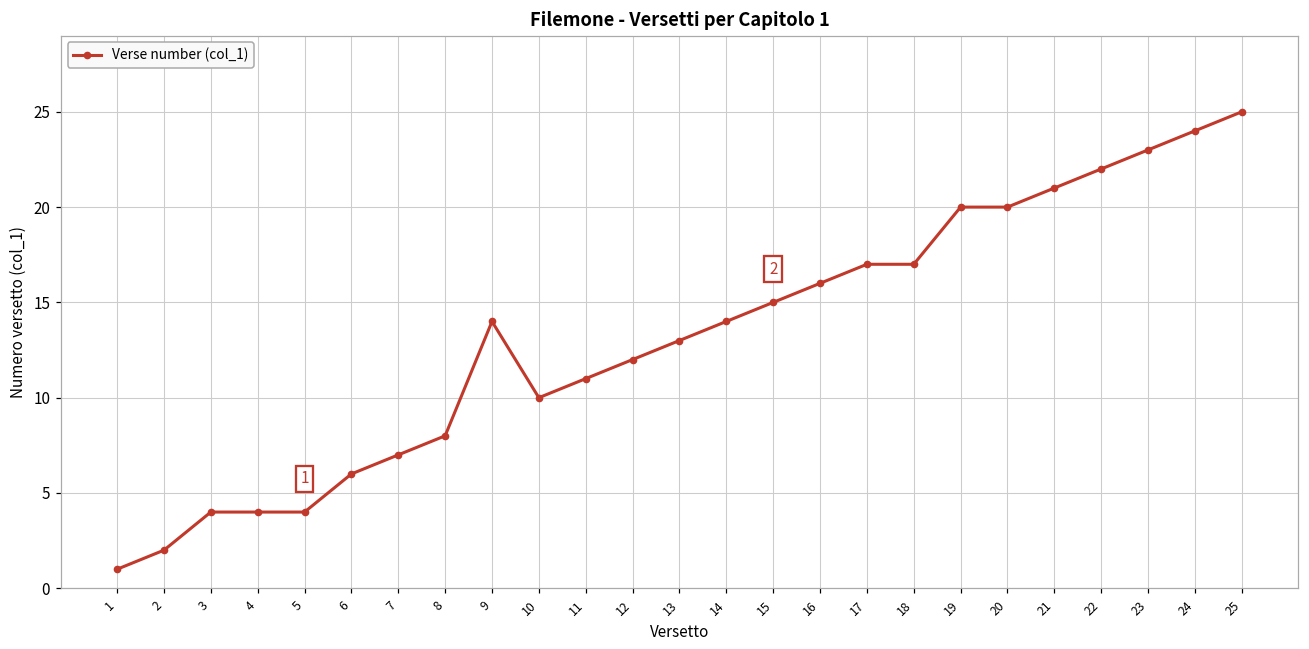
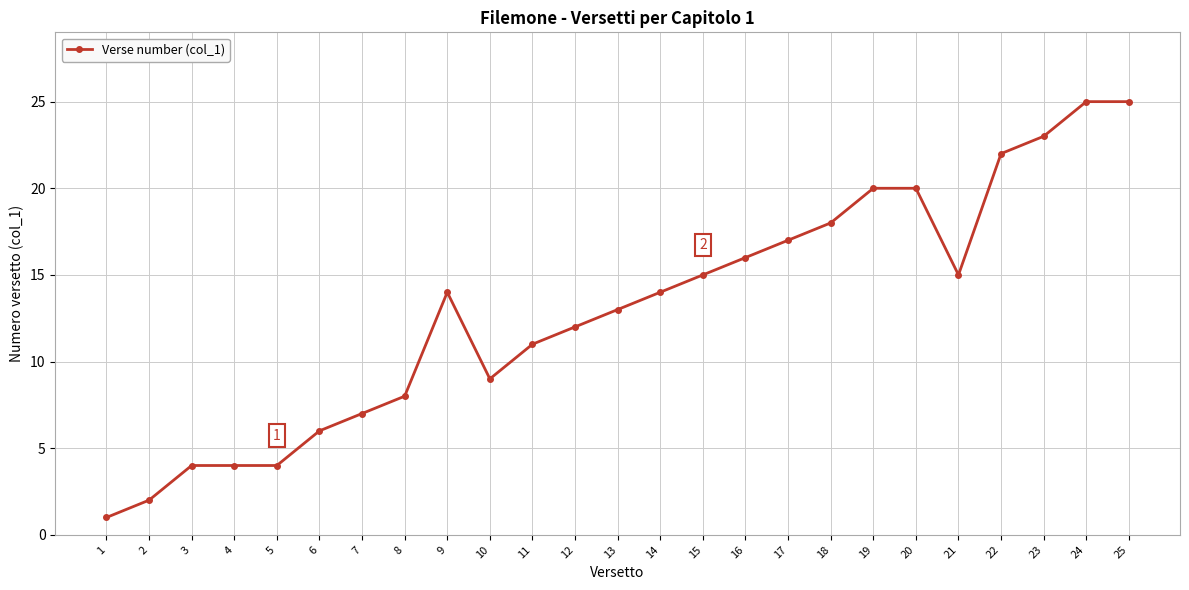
  {
    "1": 1,
    "2": 2,
    "3": 4,
    "4": 4,
    "6": 6,
    "7": 7,
    "8": 8,
    "9": 14,
-   "10": 10,
+   "10": 9,
    "11": 11,
    "12": 12,
    "13": 13,
    "14": 14,
    "16": 16,
    "17": 17,
-   "18": 17,
+   "18": 18,
    "19": 20,
    "20": 20,
-   "21": 21,
+   "21": 15,
    "22": 22,
    "23": 23,
-   "24": 24,
+   "24": 25,
    "25": 25
  }
